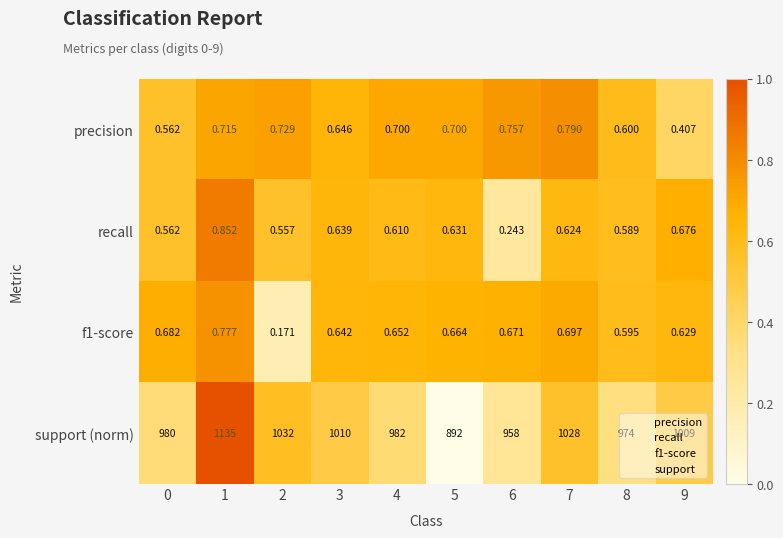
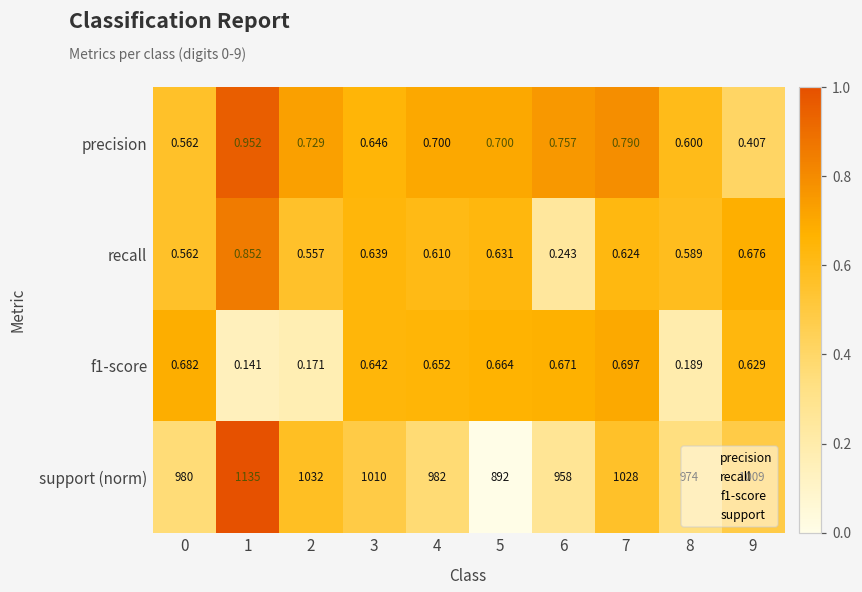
  {
    "precision": {
      "0": 0.562,
-     "1": 0.715,
+     "1": 0.952,
      "2": 0.729,
      "3": 0.646,
      "4": 0.700,
      "5": 0.700,
      "6": 0.757,
      "7": 0.790,
      "8": 0.600,
      "9": 0.407
    },
    "recall": {
      "0": 0.562,
      "1": 0.852,
      "2": 0.557,
      "3": 0.639,
      "4": 0.610,
      "5": 0.631,
      "6": 0.243,
      "7": 0.624,
      "8": 0.589,
      "9": 0.676
    },
    "f1-score": {
      "0": 0.682,
-     "1": 0.777,
+     "1": 0.141,
      "2": 0.171,
      "3": 0.642,
      "4": 0.652,
      "5": 0.664,
      "6": 0.671,
      "7": 0.697,
-     "8": 0.595,
+     "8": 0.189,
      "9": 0.629
    },
    "support (norm)": {
      "0": 980,
      "1": 1135,
      "2": 1032,
      "3": 1010,
      "4": 982,
      "5": 892,
      "6": 958,
      "7": 1028
    }
  }
